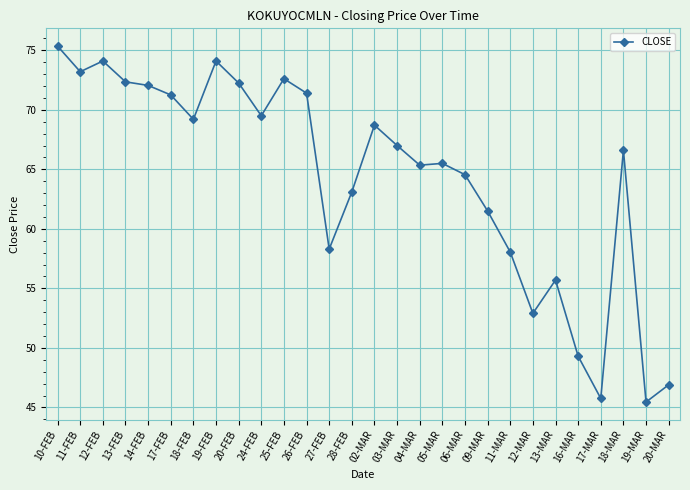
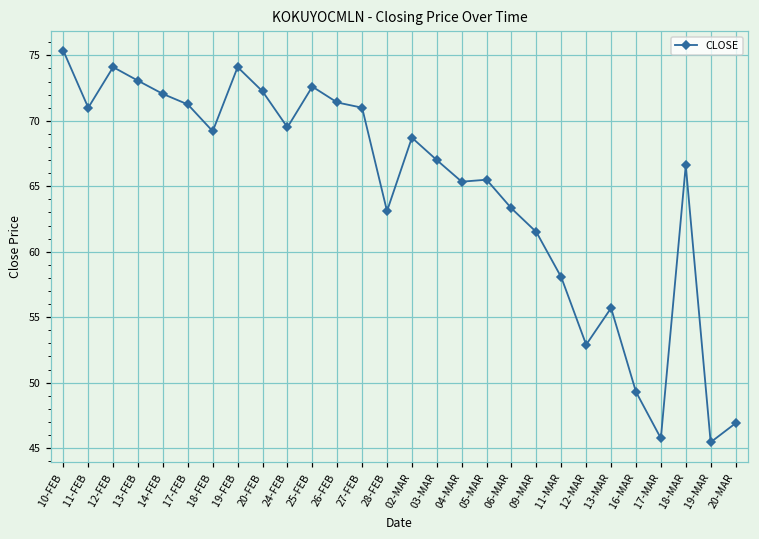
  {
    "10-FEB": 75.4,
-   "11-FEB": 73.2,
+   "11-FEB": 71.0,
    "12-FEB": 74.1,
-   "13-FEB": 72.4,
+   "13-FEB": 73.1,
    "14-FEB": 72.1,
    "17-FEB": 71.3,
    "18-FEB": 69.2,
    "19-FEB": 74.1,
    "20-FEB": 72.3,
    "24-FEB": 69.5,
    "25-FEB": 72.6,
    "26-FEB": 71.4,
-   "27-FEB": 58.3,
+   "27-FEB": 71.0,
    "28-FEB": 63.1,
    "02-MAR": 68.7,
    "03-MAR": 67.0,
    "04-MAR": 65.4,
    "05-MAR": 65.5,
-   "06-MAR": 64.6,
+   "06-MAR": 63.3,
    "09-MAR": 61.5,
    "11-MAR": 58.1,
    "12-MAR": 52.9,
    "13-MAR": 55.7,
    "16-MAR": 49.3,
    "17-MAR": 45.8,
    "18-MAR": 66.6,
    "19-MAR": 45.5,
    "20-MAR": 46.9
  }
